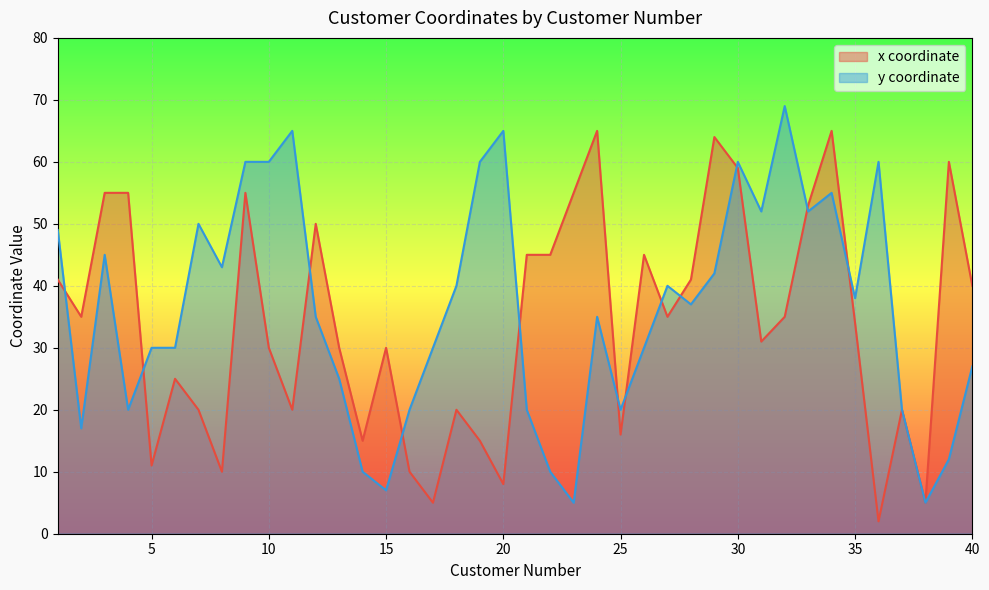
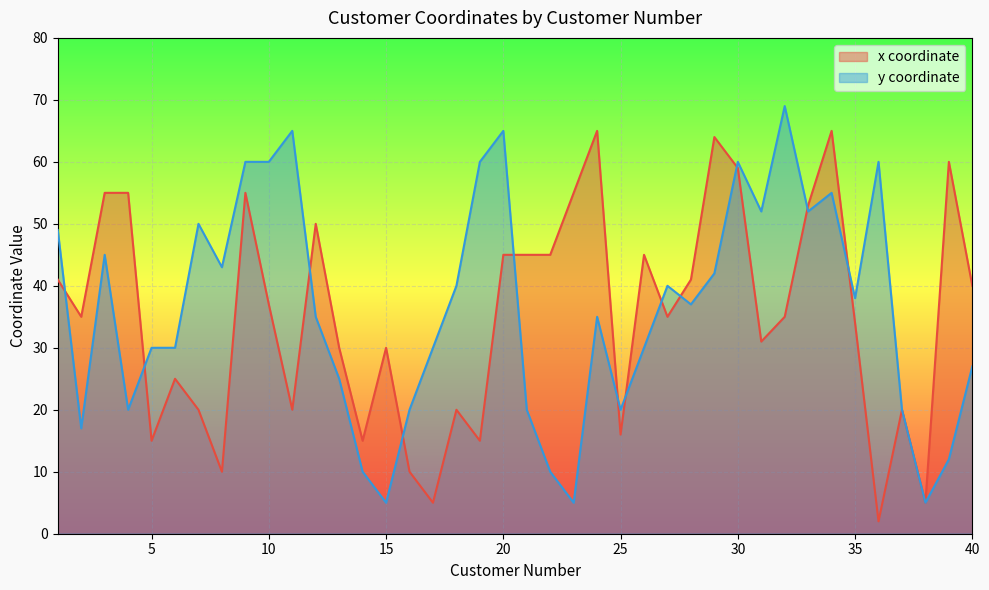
  {
    "x coordinate": {
-     "5": 11,
-     "10": 30,
+     "5": 15,
+     "10": 37,
      "15": 30,
-     "20": 8,
+     "20": 45,
      "25": 16,
      "30": 59,
      "35": 34,
      "40": 40
    },
    "y coordinate": {
      "5": 30,
      "10": 60,
-     "15": 7,
+     "15": 5,
      "20": 65,
      "25": 20,
      "30": 60,
      "35": 38,
      "40": 27
    }
  }
